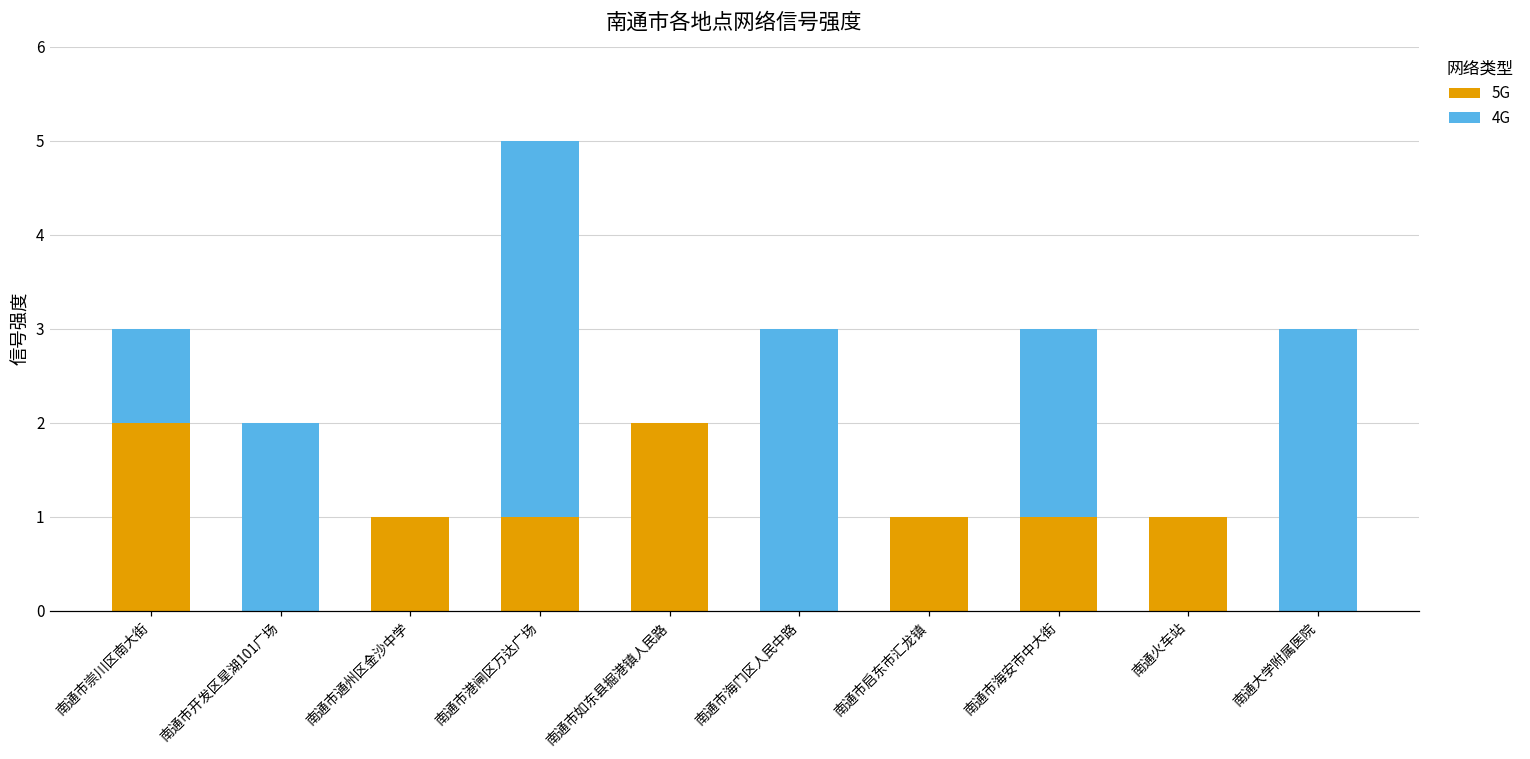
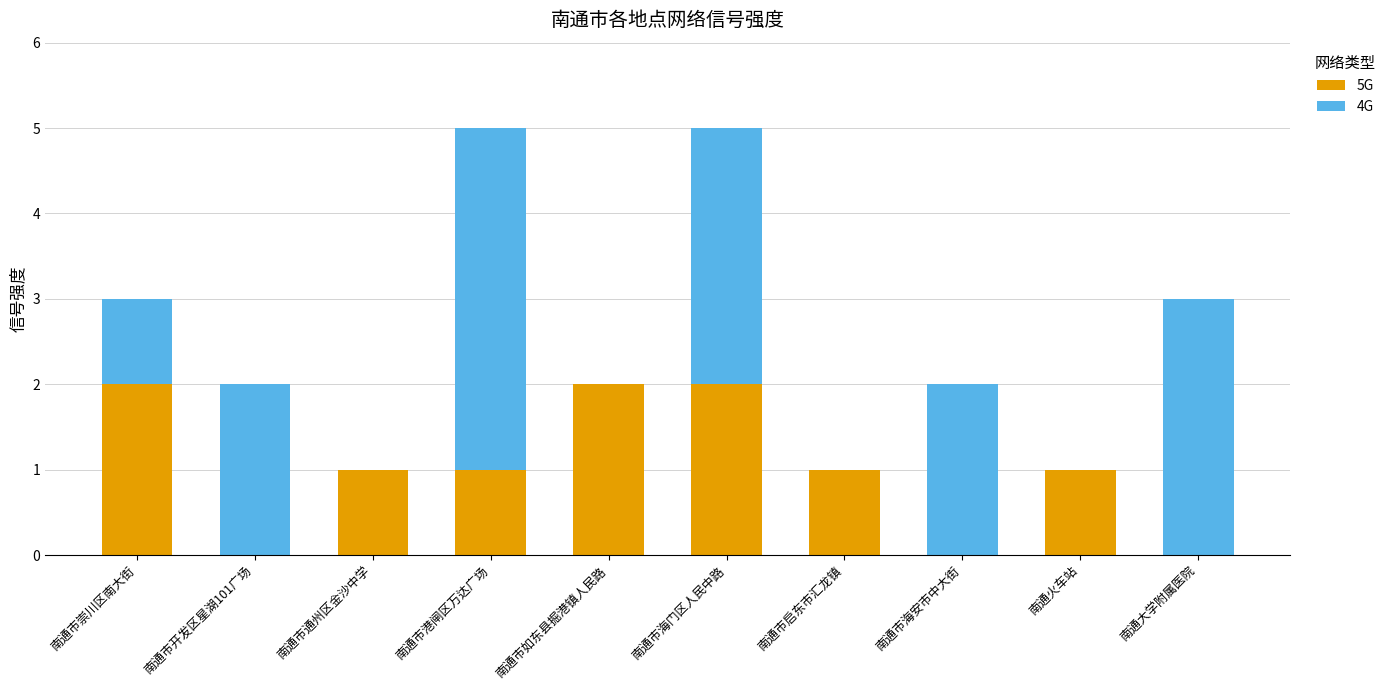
  {
    "5G": {
      "南通市崇川区南大街": 2,
      "南通市开发区星湖101广场": 0,
      "南通市通州区金沙中学": 1,
      "南通市港闸区万达广场": 1,
      "南通市如东县掘港镇人民路": 2,
-     "南通市海门区人民中路": 0,
+     "南通市海门区人民中路": 2,
      "南通市启东市汇龙镇": 1,
-     "南通市海安市中大街": 1,
+     "南通市海安市中大街": 0,
      "南通火车站": 1,
      "南通大学附属医院": 0
    },
    "4G": {
      "南通市崇川区南大街": 1,
      "南通市开发区星湖101广场": 2,
      "南通市通州区金沙中学": 0,
      "南通市港闸区万达广场": 4,
      "南通市如东县掘港镇人民路": 0,
      "南通市海门区人民中路": 3,
      "南通市启东市汇龙镇": 0,
      "南通市海安市中大街": 2,
      "南通火车站": 0,
      "南通大学附属医院": 3
    }
  }
